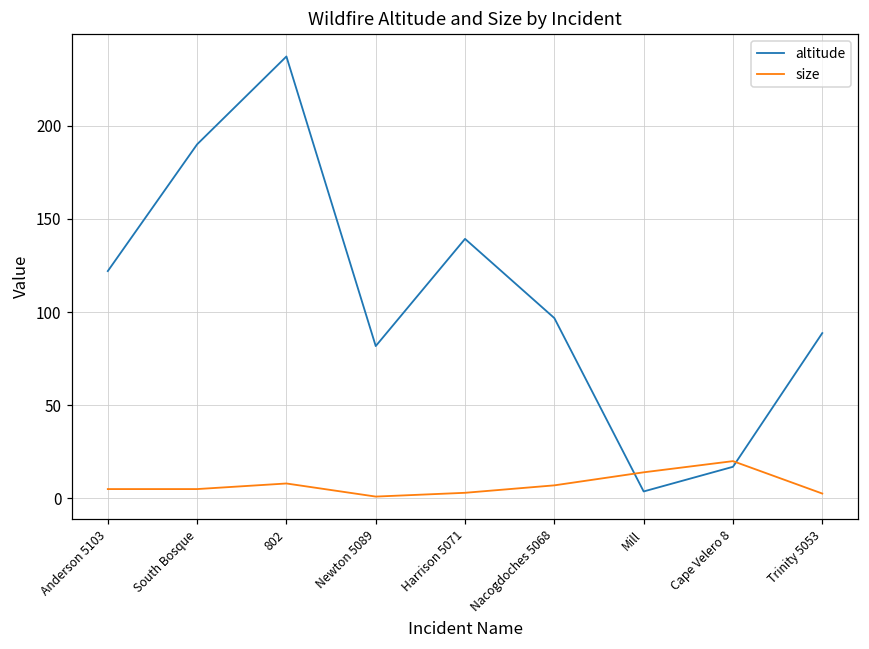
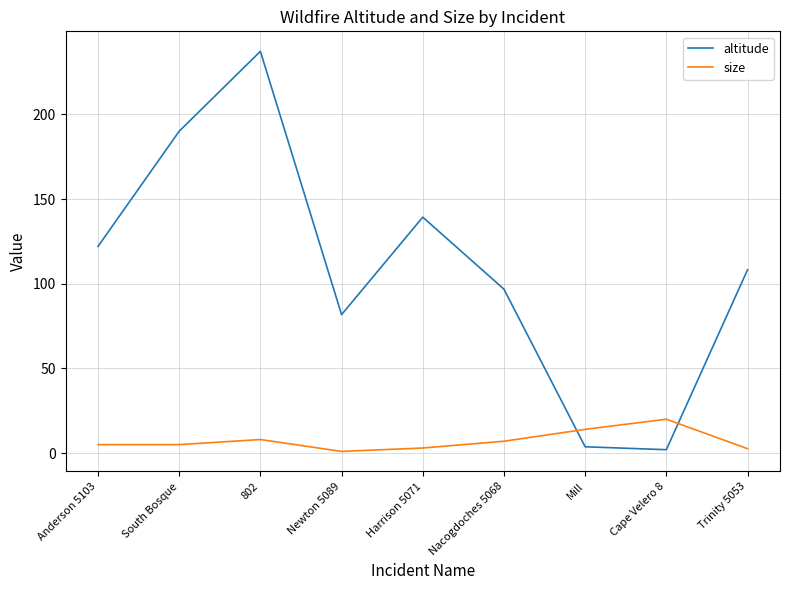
  {
    "altitude": {
      "Anderson 5103": 122,
      "South Bosque": 190,
      "802": 237,
      "Newton 5089": 82,
      "Harrison 5071": 139,
      "Nacogdoches 5068": 97,
      "Mill": 4,
-     "Cape Velero 8": 17,
-     "Trinity 5053": 89
+     "Cape Velero 8": 2,
+     "Trinity 5053": 108
    },
    "size": {
      "Anderson 5103": 5,
      "South Bosque": 5,
      "802": 8,
      "Newton 5089": 1,
      "Harrison 5071": 3,
      "Nacogdoches 5068": 7,
      "Mill": 14,
      "Cape Velero 8": 20,
      "Trinity 5053": 3
    }
  }
